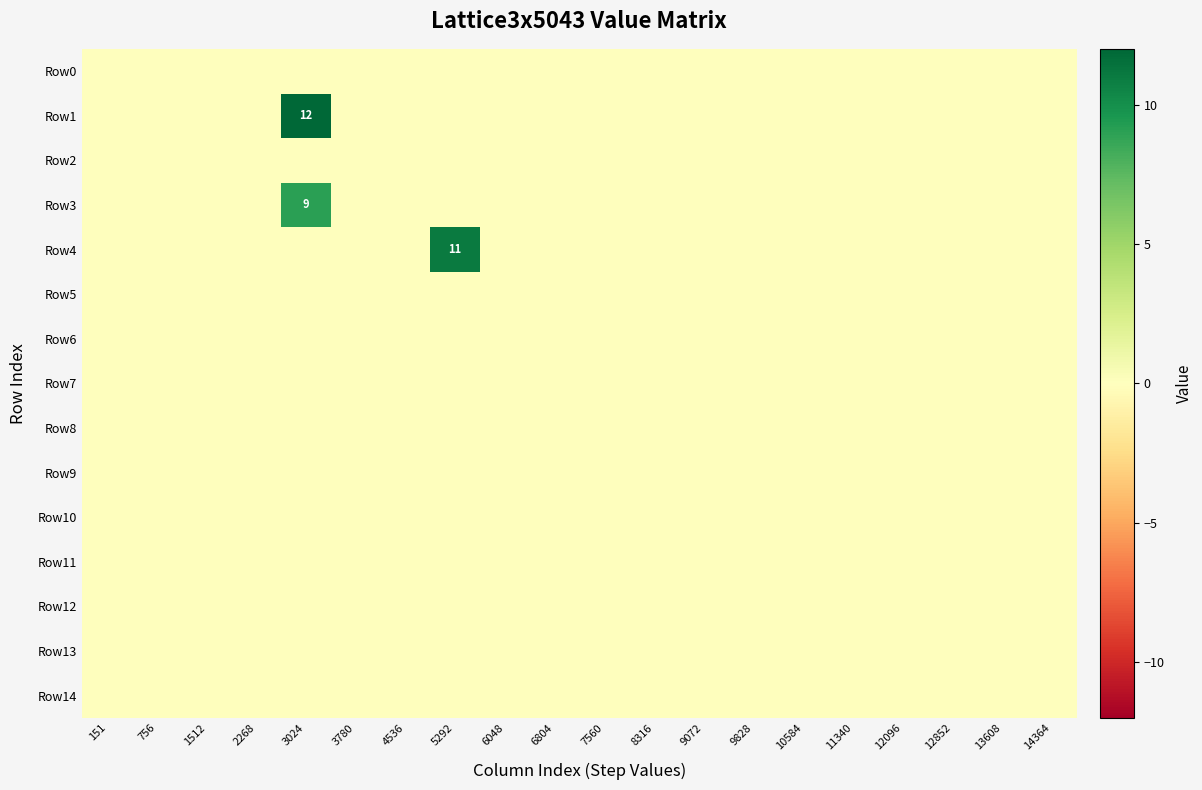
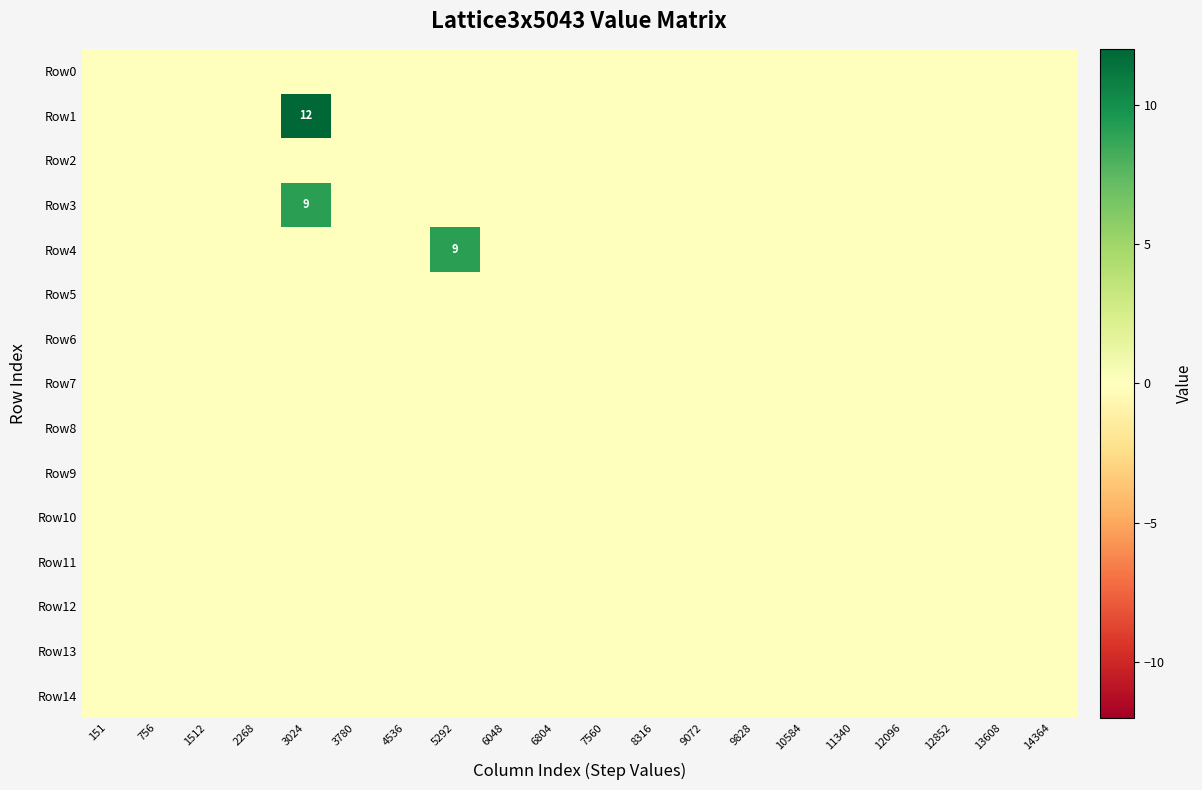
  {
    "Row1": {
      "3024": 12
    },
    "Row3": {
      "3024": 9
    },
    "Row4": {
-     "5292": 11
+     "5292": 9
    }
  }
